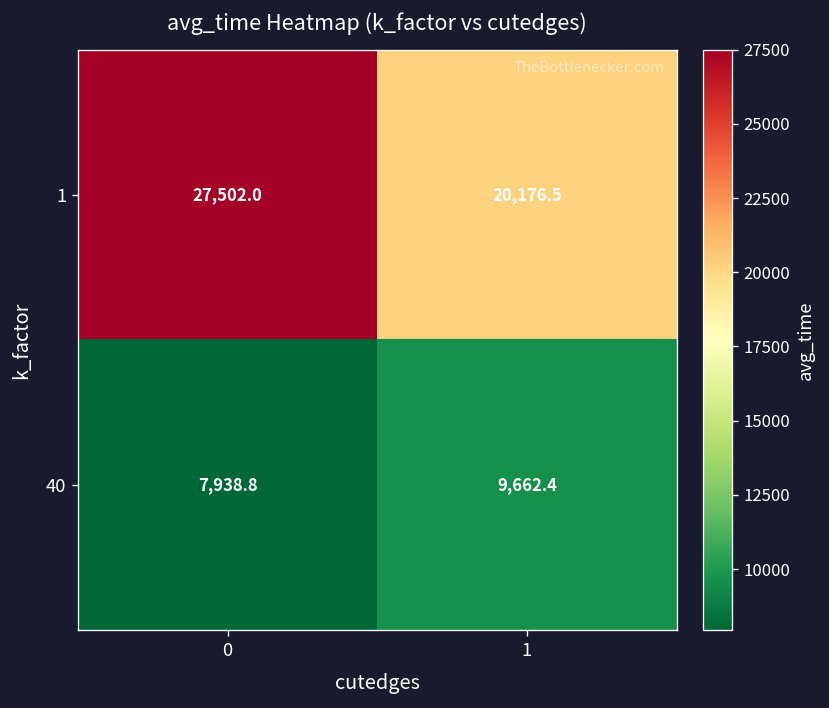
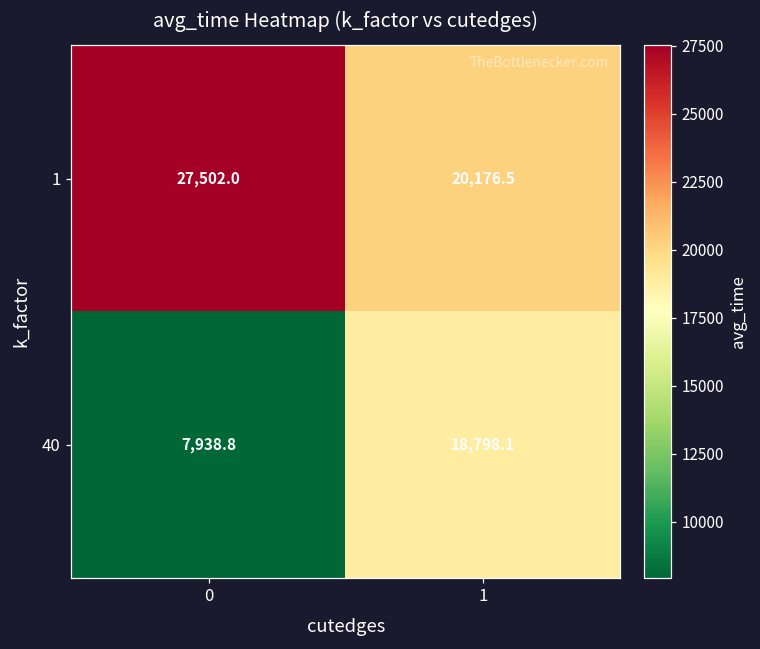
  {
    "1": {
      "0": "27,502.0"
    },
    "40": {
      "0": "7,938.8",
-     "1": "9,662.4"
+     "1": "18,798.1"
    }
  }
